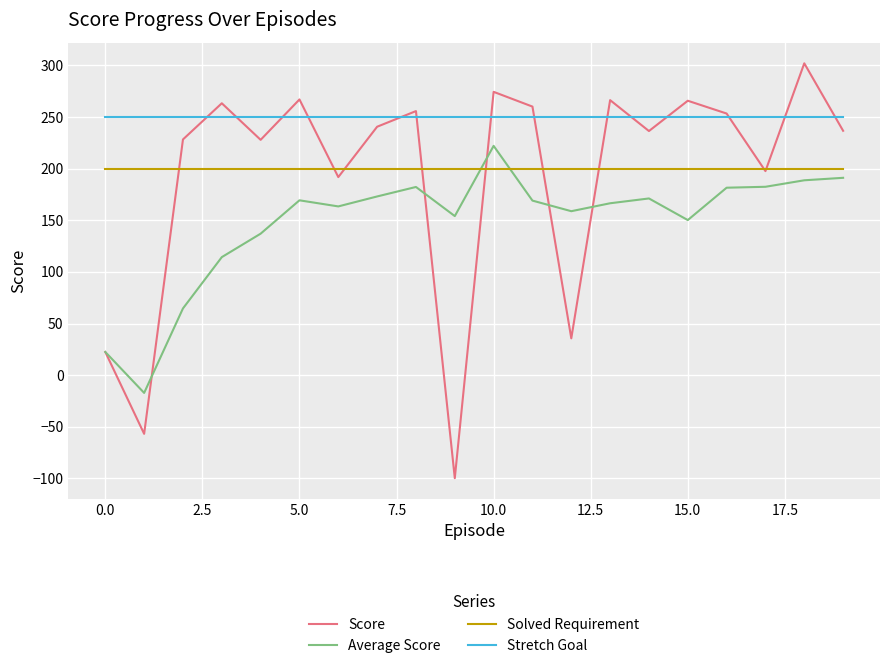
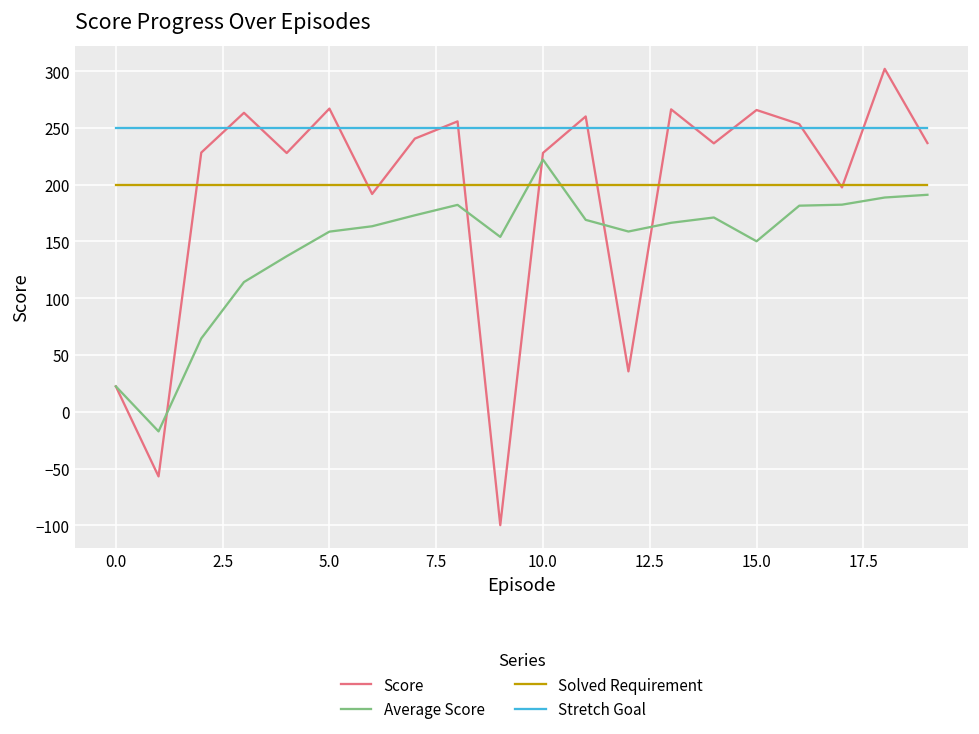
  {
    "Score": {
      "5.0": 267,
-     "10.0": 274,
+     "10.0": 228,
      "15.0": 266
    },
    "Average Score": {
-     "5.0": 169,
+     "5.0": 159,
      "10.0": 222,
      "15.0": 150
    },
    "Solved Requirement": {
      "0.0": 200,
      "5.0": 200,
      "10.0": 200,
      "15.0": 200
    },
    "Stretch Goal": {
      "0.0": 250,
      "5.0": 250,
      "10.0": 250,
      "15.0": 250
    }
  }
